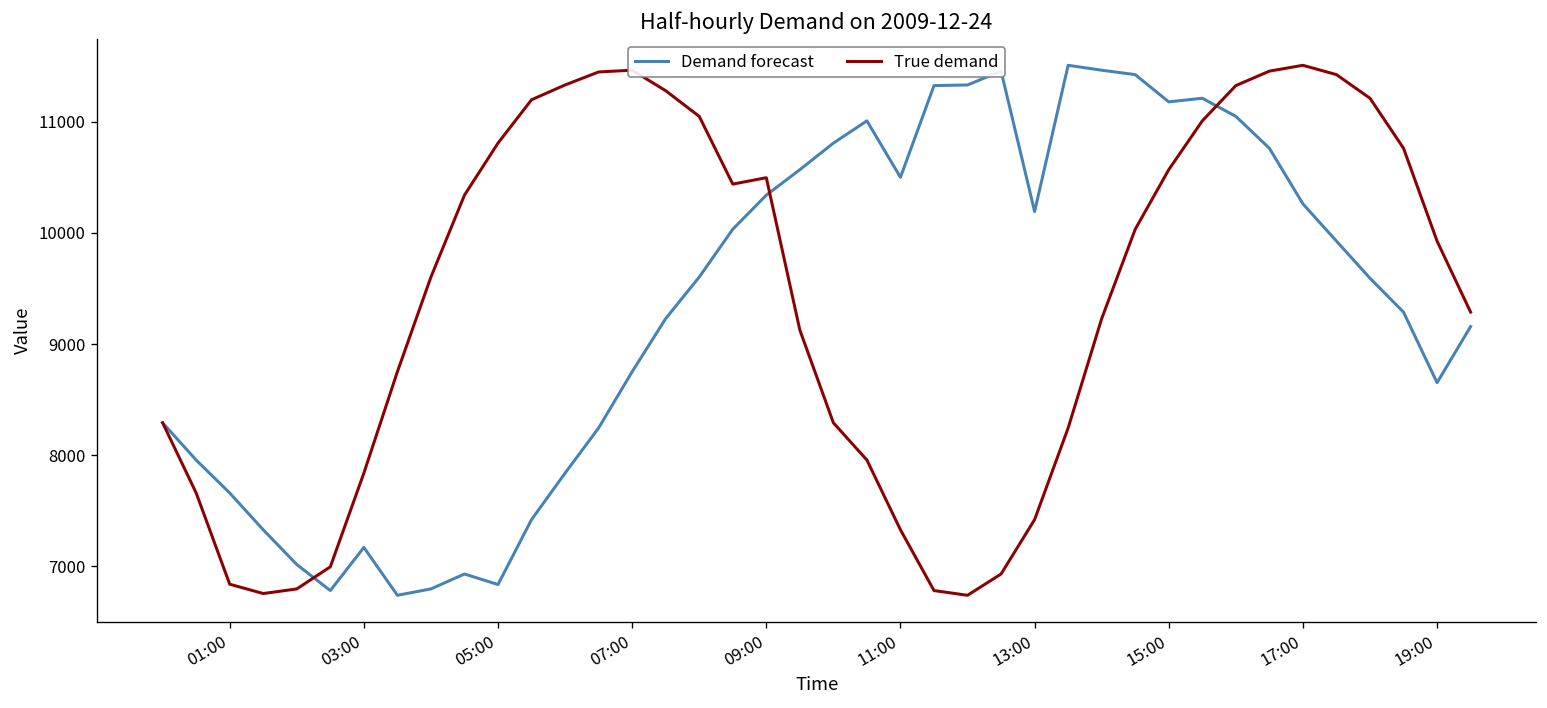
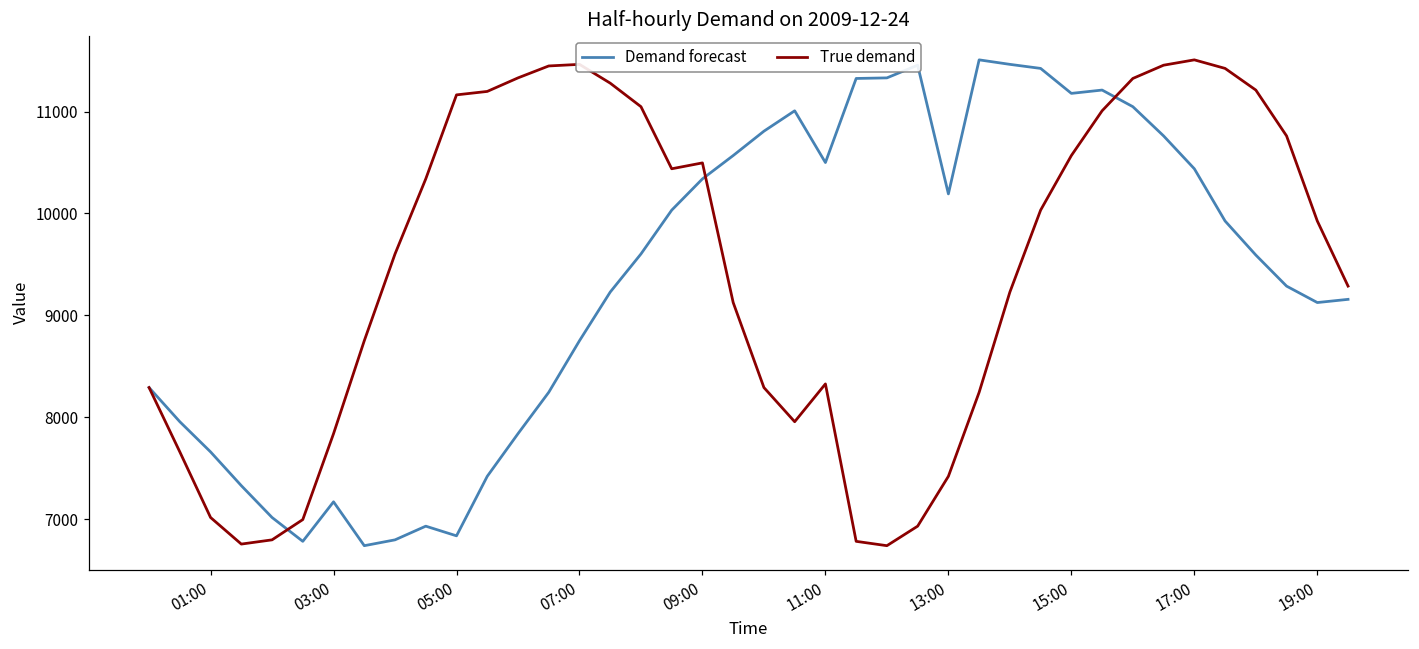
  {
    "Demand forecast": {
      "01:00": 7700,
      "03:00": 7200,
      "05:00": 6800,
      "07:00": 8800,
      "09:00": 10300,
      "11:00": 10500,
      "13:00": 10200,
      "15:00": 11200,
-     "17:00": 10300,
-     "19:00": 8700
+     "17:00": 10400,
+     "19:00": 9100
    },
    "True demand": {
-     "01:00": 6800,
+     "01:00": 7000,
      "03:00": 7800,
-     "05:00": 10800,
+     "05:00": 11200,
      "09:00": 10500,
-     "11:00": 7300,
+     "11:00": 8300,
      "13:00": 7400,
      "15:00": 10600,
      "17:00": 11500,
      "19:00": 9900
    }
  }
